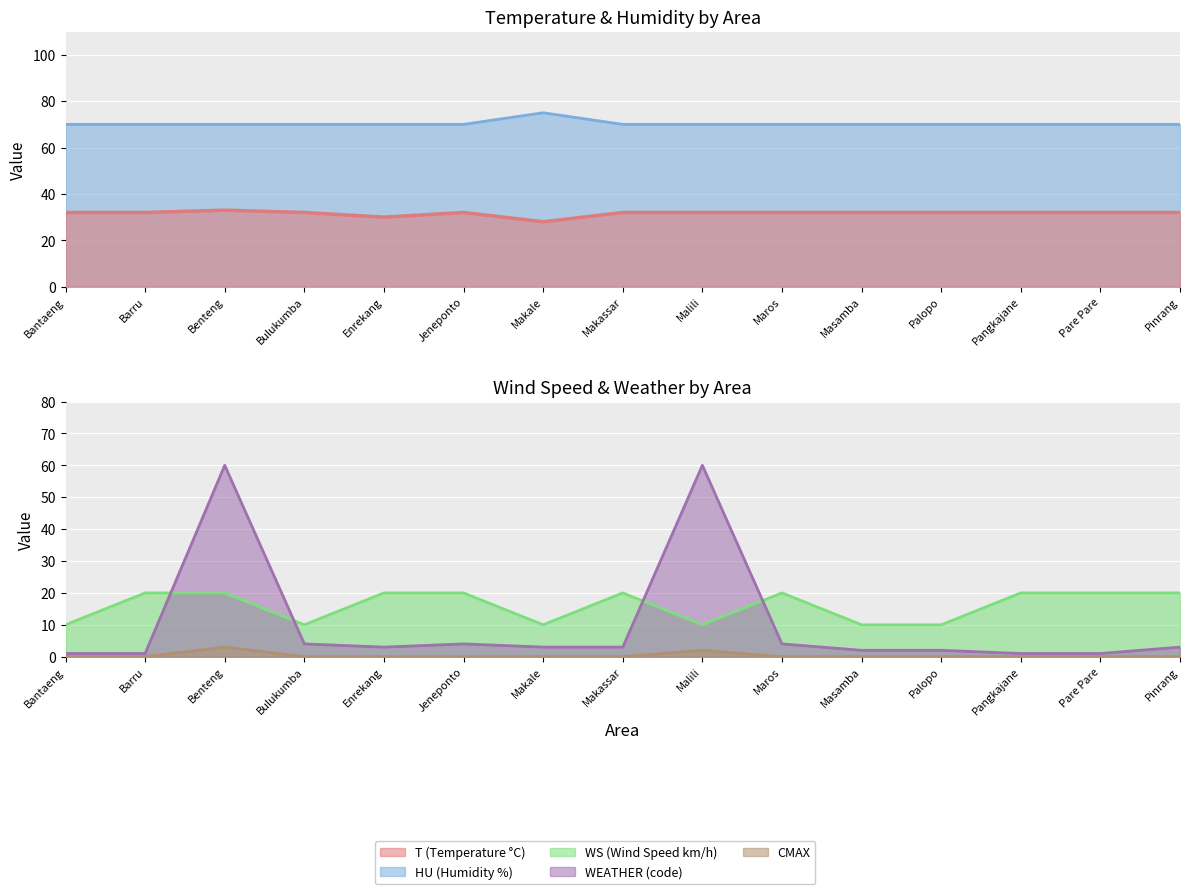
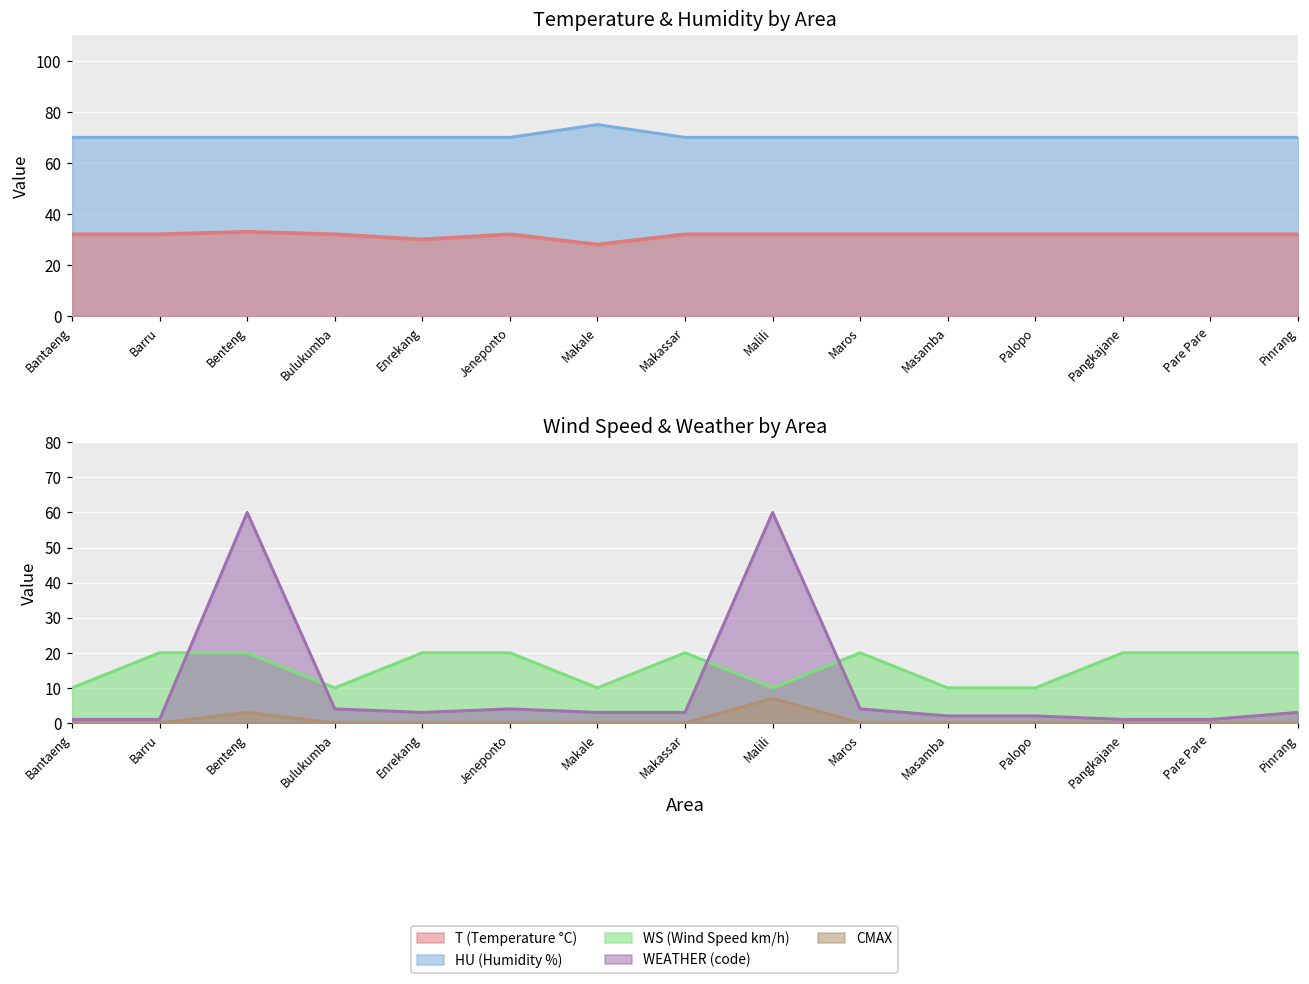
  {
    "Wind Speed & Weather by Area": {
      "CMAX": {
        "Bantaeng": 0,
        "Barru": 0,
        "Benteng": 3,
        "Bulukumba": 0,
        "Enrekang": 0,
        "Jeneponto": 0,
        "Makale": 0,
        "Makassar": 0,
-       "Malili": 2,
+       "Malili": 7,
        "Maros": 0,
        "Masamba": 0,
        "Palopo": 0,
        "Pangkajane": 0,
        "Pare Pare": 0,
        "Pinrang": 0
      }
    }
  }
